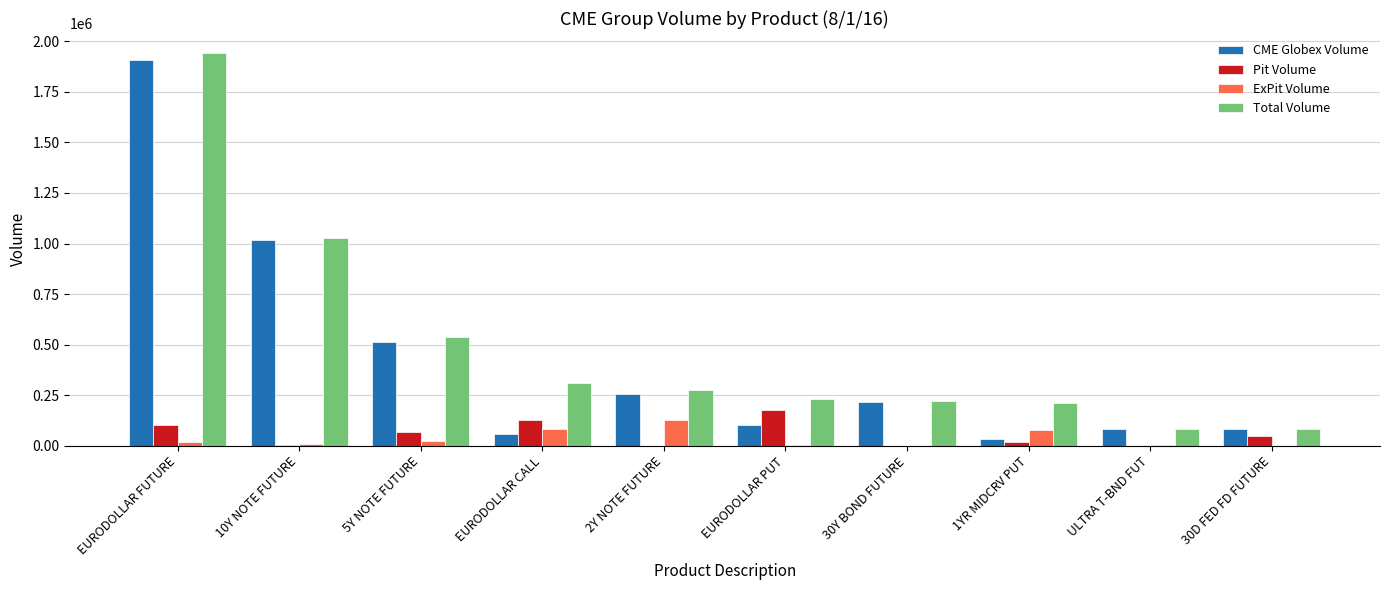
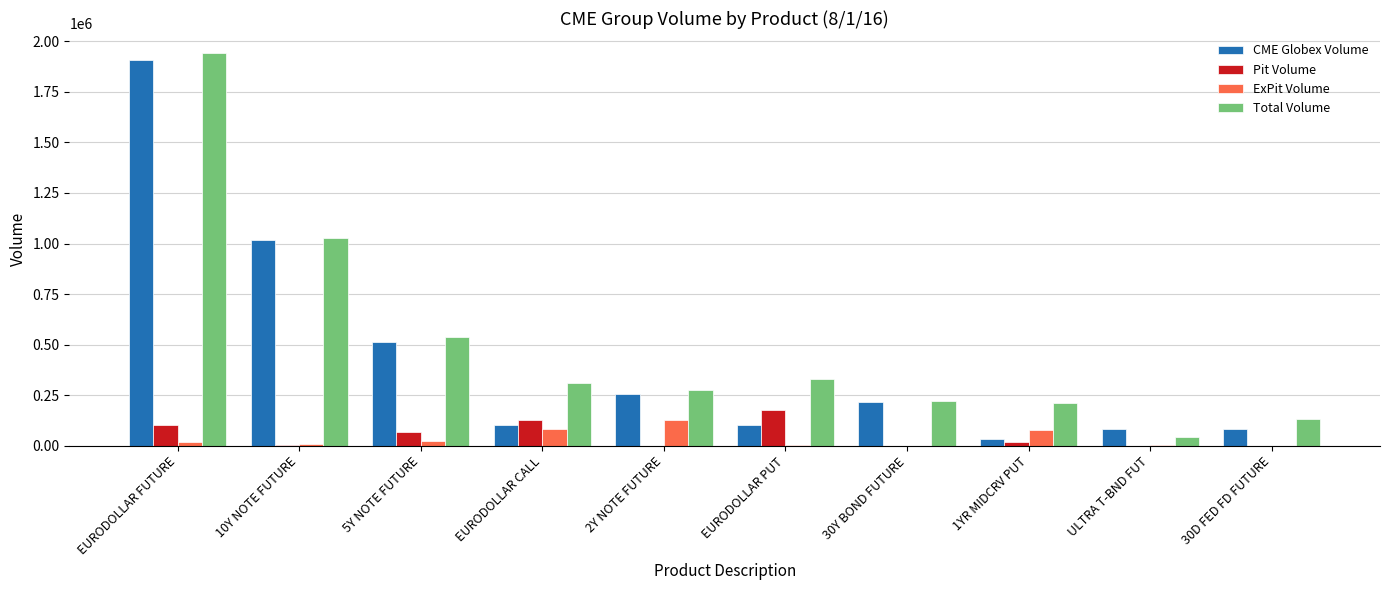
  {
    "CME Globex Volume": {
      "EURODOLLAR FUTURE": 1910000,
      "10Y NOTE FUTURE": 1020000,
      "5Y NOTE FUTURE": 510000,
-     "EURODOLLAR CALL": 60000,
+     "EURODOLLAR CALL": 100000,
      "2Y NOTE FUTURE": 260000,
      "EURODOLLAR PUT": 100000,
      "30Y BOND FUTURE": 220000,
      "1YR MIDCRV PUT": 30000,
      "ULTRA T-BND FUT": 80000,
      "30D FED FD FUTURE": 80000
    },
    "Pit Volume": {
      "EURODOLLAR FUTURE": 100000,
      "5Y NOTE FUTURE": 70000,
      "EURODOLLAR CALL": 130000,
      "EURODOLLAR PUT": 180000,
      "1YR MIDCRV PUT": 20000,
      "ULTRA T-BND FUT": 0,
-     "30D FED FD FUTURE": 50000
+     "30D FED FD FUTURE": 0
    },
    "ExPit Volume": {
      "EURODOLLAR FUTURE": 20000,
      "5Y NOTE FUTURE": 20000,
      "EURODOLLAR CALL": 80000,
      "2Y NOTE FUTURE": 130000,
      "1YR MIDCRV PUT": 80000,
      "30D FED FD FUTURE": 0
    },
    "Total Volume": {
      "EURODOLLAR FUTURE": 1940000,
      "10Y NOTE FUTURE": 1030000,
      "5Y NOTE FUTURE": 540000,
      "EURODOLLAR CALL": 310000,
      "2Y NOTE FUTURE": 280000,
-     "EURODOLLAR PUT": 230000,
+     "EURODOLLAR PUT": 330000,
      "30Y BOND FUTURE": 220000,
      "1YR MIDCRV PUT": 210000,
-     "ULTRA T-BND FUT": 90000,
-     "30D FED FD FUTURE": 80000
+     "ULTRA T-BND FUT": 40000,
+     "30D FED FD FUTURE": 130000
    }
  }
